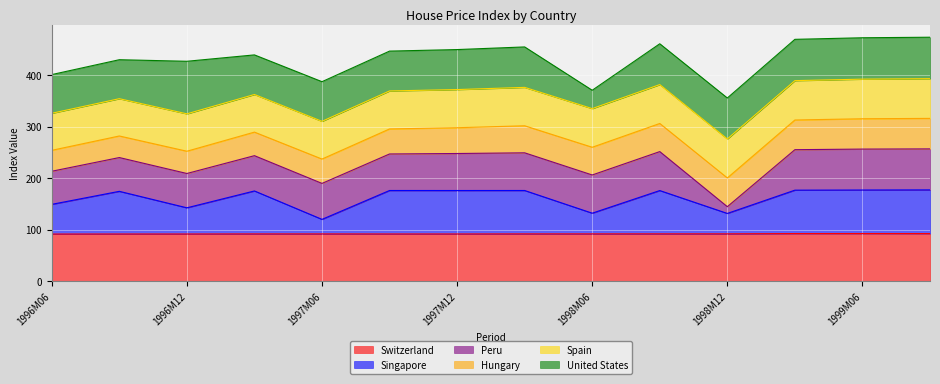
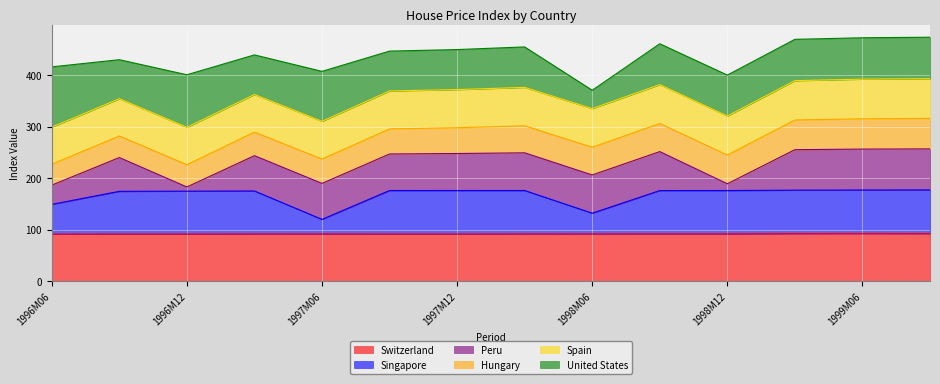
  {
    "Switzerland": {
      "1996M06": 90,
      "1996M12": 90,
      "1997M06": 90,
      "1997M12": 90,
      "1998M06": 90,
      "1998M12": 90,
      "1999M06": 90
    },
    "Singapore": {
      "1996M06": 60,
-     "1996M12": 50,
+     "1996M12": 80,
      "1997M06": 30,
      "1997M12": 80,
      "1998M06": 40,
-     "1998M12": 40,
+     "1998M12": 80,
      "1999M06": 80
    },
    "Peru": {
-     "1996M06": 60,
-     "1996M12": 70,
+     "1996M06": 40,
+     "1996M12": 10,
      "1997M06": 70,
      "1997M12": 70,
      "1998M06": 70,
      "1998M12": 10,
      "1999M06": 80
    },
    "United States": {
-     "1996M06": 80,
+     "1996M06": 120,
      "1996M12": 100,
-     "1997M06": 80,
+     "1997M06": 100,
      "1997M12": 80,
      "1998M06": 40,
      "1998M12": 80,
      "1999M06": 80
    }
  }
